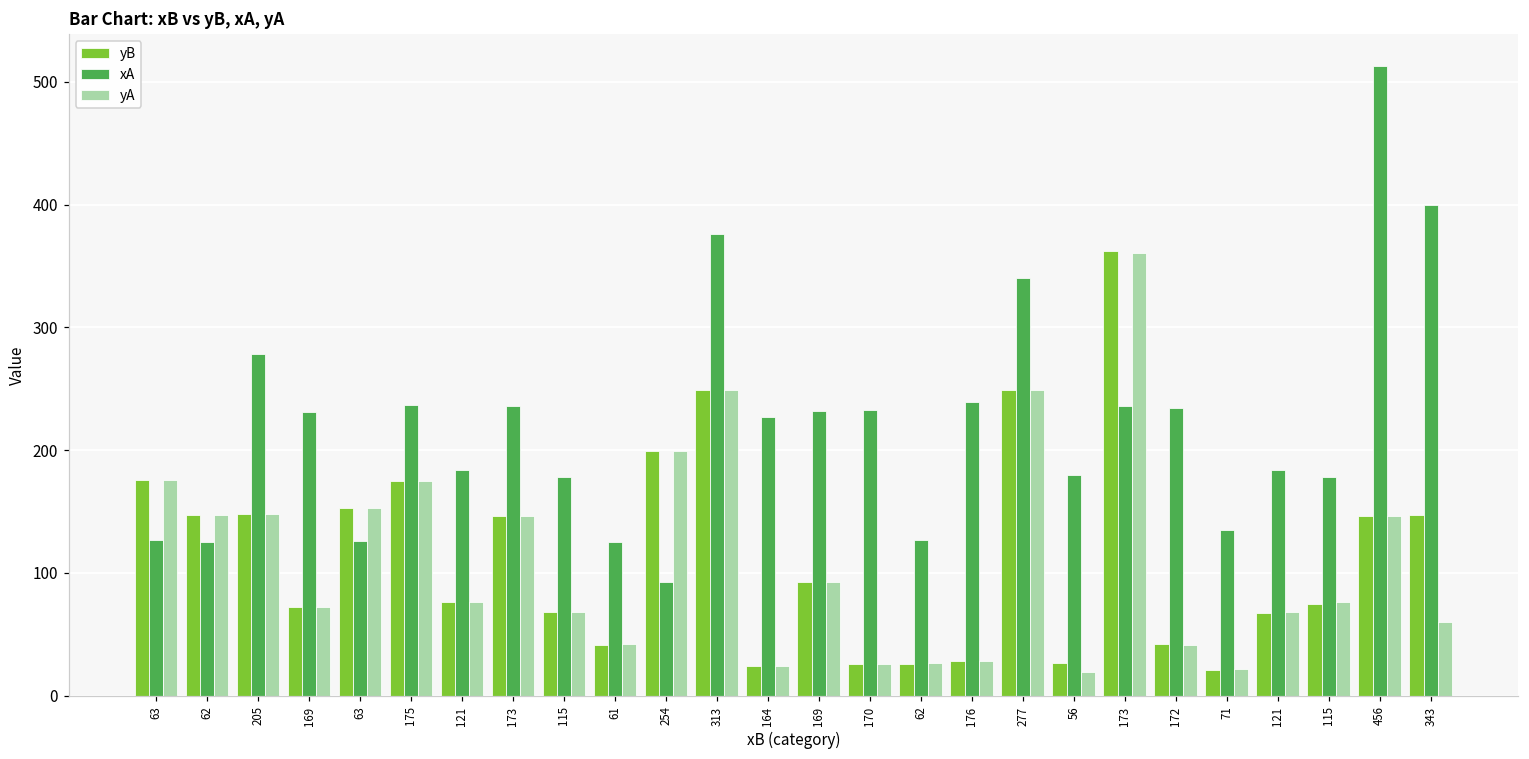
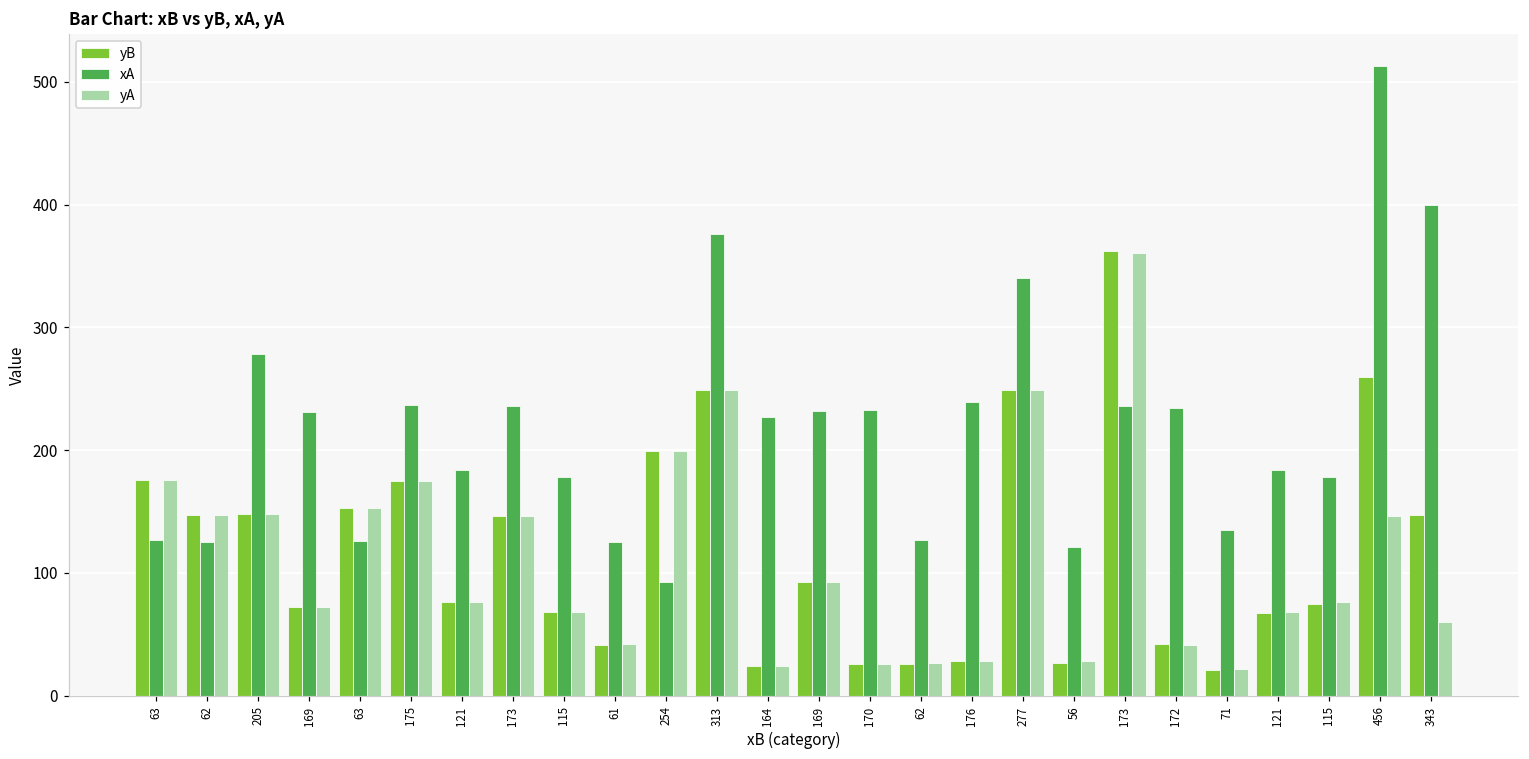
  {
    "yB": {
      "205": 148,
      "175": 175,
      "61": 41,
      "254": 199,
      "313": 249,
      "164": 24,
      "170": 26,
      "176": 28,
      "277": 249,
      "56": 27,
      "172": 42,
      "71": 21,
-     "456": 146,
+     "456": 260,
      "343": 147
    },
    "xA": {
      "205": 278,
      "175": 237,
      "61": 125,
      "254": 93,
      "313": 376,
      "164": 227,
      "170": 233,
      "176": 239,
      "277": 340,
-     "56": 180,
+     "56": 121,
      "172": 234,
      "71": 135,
      "456": 513,
      "343": 400
    },
    "yA": {
      "205": 148,
      "175": 175,
      "61": 42,
      "254": 199,
      "313": 249,
      "164": 24,
      "170": 26,
      "176": 28,
      "277": 249,
-     "56": 19,
+     "56": 28,
      "172": 41,
      "71": 22,
      "456": 146,
      "343": 60
    }
  }
